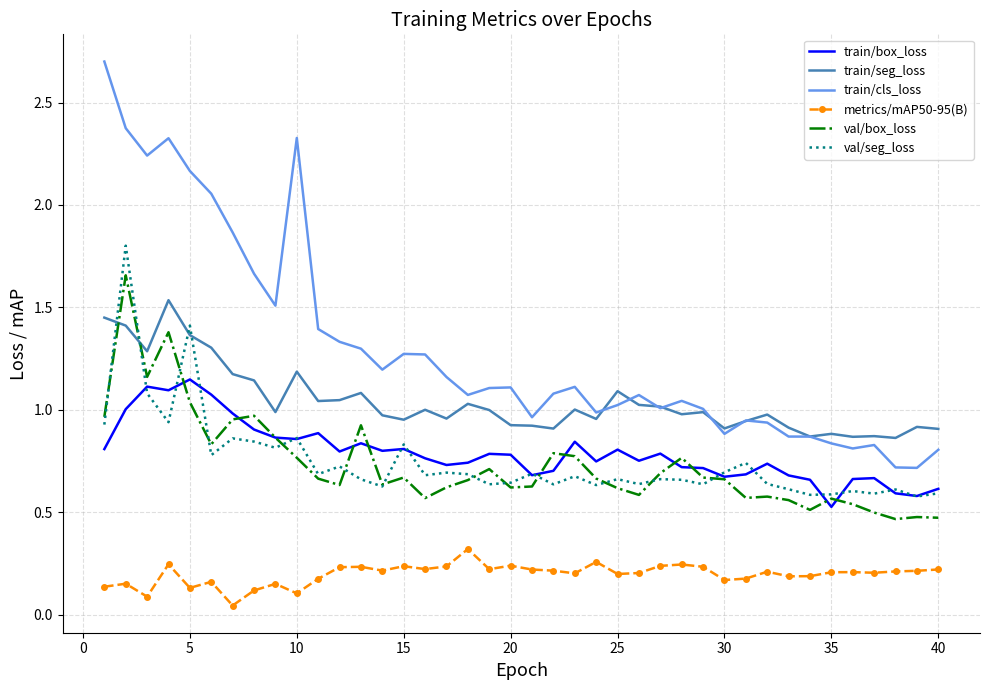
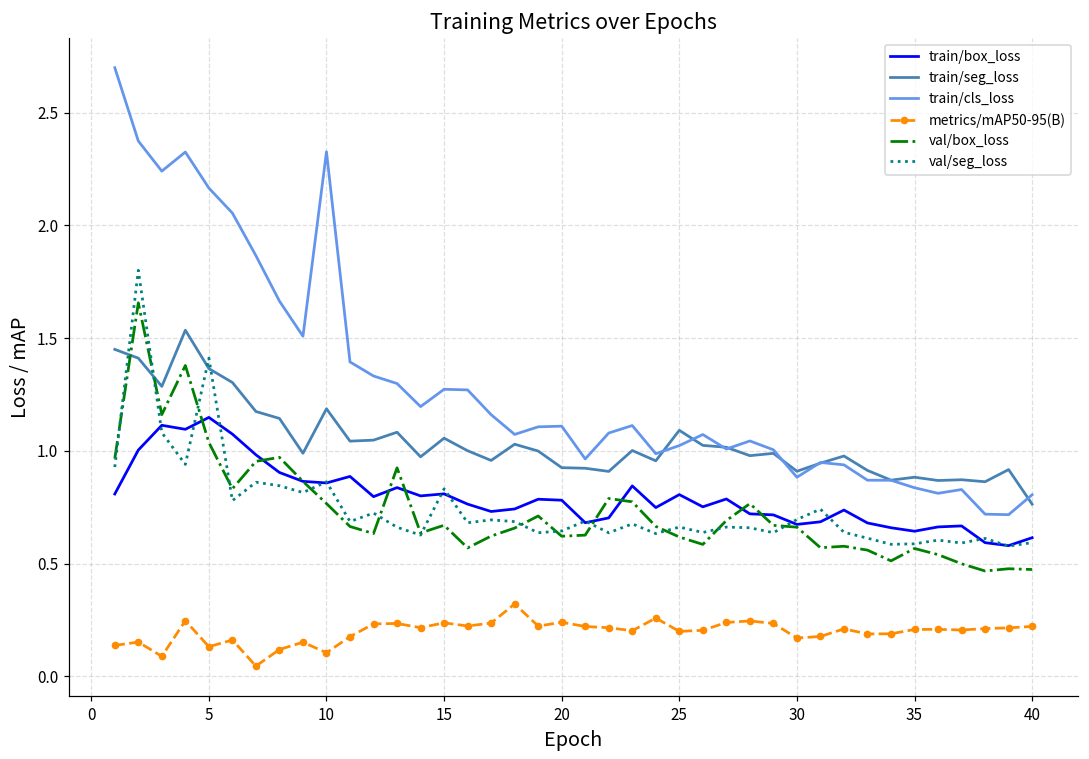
  {
    "train/box_loss": {
      "5": 1.15,
      "15": 0.81,
      "20": 0.78,
      "25": 0.81,
      "30": 0.67,
-     "35": 0.53,
+     "35": 0.64,
      "40": 0.61
    },
    "train/seg_loss": {
      "5": 1.36,
      "10": 1.19,
-     "15": 0.95,
+     "15": 1.06,
      "20": 0.93,
      "25": 1.09,
      "30": 0.91,
      "35": 0.88,
-     "40": 0.91
+     "40": 0.76
    },
    "train/cls_loss": {
      "5": 2.17,
      "10": 2.33,
      "15": 1.27,
      "20": 1.11,
      "25": 1.02,
      "30": 0.88,
      "35": 0.84,
      "40": 0.81
    },
    "metrics/mAP50-95(B)": {
      "5": 0.13,
      "10": 0.10,
      "15": 0.24,
      "20": 0.24,
      "25": 0.20,
      "30": 0.17,
      "35": 0.21,
      "40": 0.22
    },
    "val/box_loss": {
      "5": 1.04,
      "10": 0.77,
      "15": 0.67,
      "20": 0.62,
      "25": 0.62,
      "30": 0.66,
      "35": 0.57,
      "40": 0.47
    },
    "val/seg_loss": {
      "5": 1.41,
      "15": 0.83,
      "20": 0.64,
      "25": 0.66,
      "30": 0.70,
      "35": 0.59,
      "40": 0.59
    }
  }
